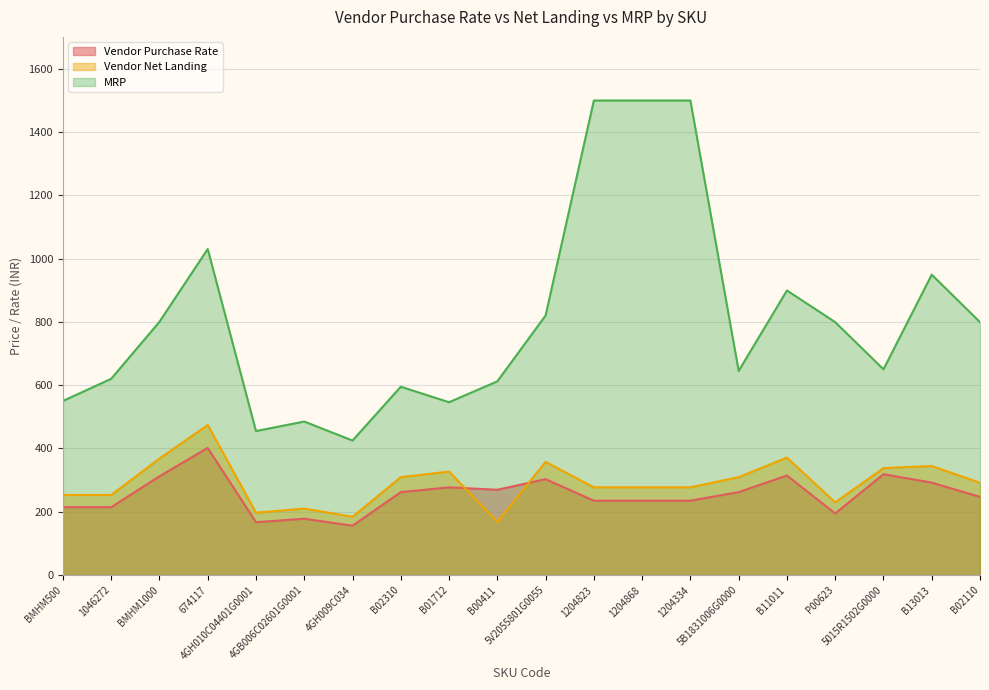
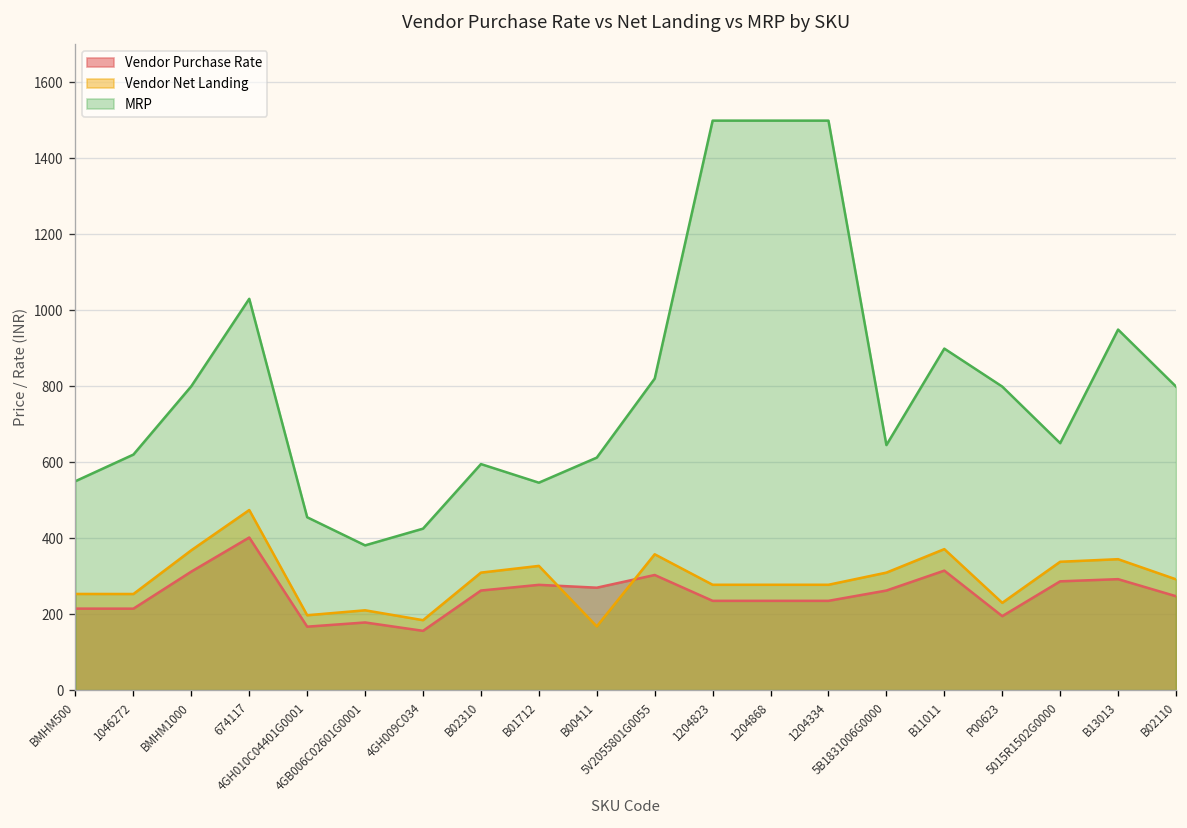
  {
    "Vendor Purchase Rate": {
      "BMHM500": 210,
      "1046272": 210,
      "BMHM1000": 310,
      "674117": 400,
      "4GH010C04401G0001": 170,
      "4GB006C02601G0001": 180,
      "4GH009C034": 160,
      "B02310": 260,
      "B01712": 280,
      "B00411": 270,
      "5V2055801G0055": 300,
      "1204823": 240,
      "1204868": 240,
      "1204334": 240,
      "5B1831006G0000": 260,
      "B11011": 310,
      "P00623": 190,
-     "5015R1502G0000": 320,
+     "5015R1502G0000": 290,
      "B13013": 290,
      "B02110": 250
    },
    "Vendor Net Landing": {
      "BMHM500": 250,
      "1046272": 250,
      "BMHM1000": 370,
      "674117": 470,
      "4GH010C04401G0001": 200,
      "4GB006C02601G0001": 210,
      "4GH009C034": 180,
      "B02310": 310,
      "B01712": 330,
      "B00411": 170,
      "5V2055801G0055": 360,
      "1204823": 280,
      "1204868": 280,
      "1204334": 280,
      "5B1831006G0000": 310,
      "B11011": 370,
      "P00623": 230,
      "5015R1502G0000": 340,
      "B13013": 340,
      "B02110": 290
    },
    "MRP": {
      "BMHM500": 550,
      "1046272": 620,
      "BMHM1000": 800,
      "674117": 1030,
      "4GH010C04401G0001": 460,
-     "4GB006C02601G0001": 490,
+     "4GB006C02601G0001": 380,
      "4GH009C034": 430,
      "B02310": 600,
      "B01712": 550,
      "B00411": 610,
      "5V2055801G0055": 820,
      "1204823": 1500,
      "1204868": 1500,
      "1204334": 1500,
      "5B1831006G0000": 650,
      "B11011": 900,
      "P00623": 800,
      "5015R1502G0000": 650,
      "B13013": 950,
      "B02110": 800
    }
  }
